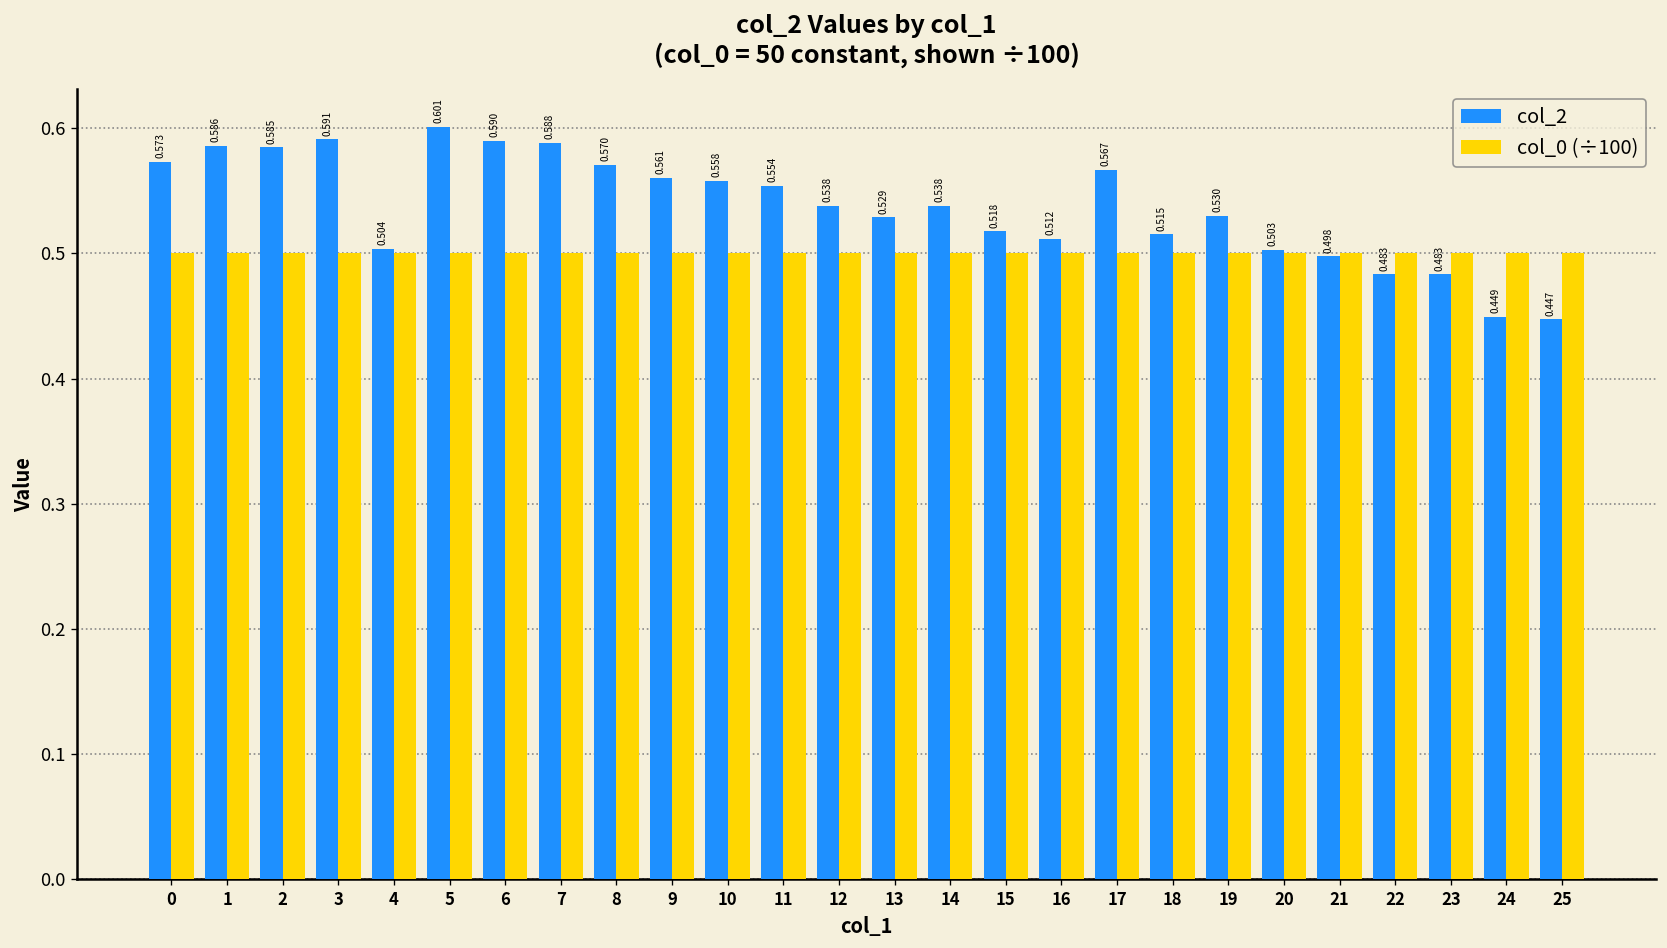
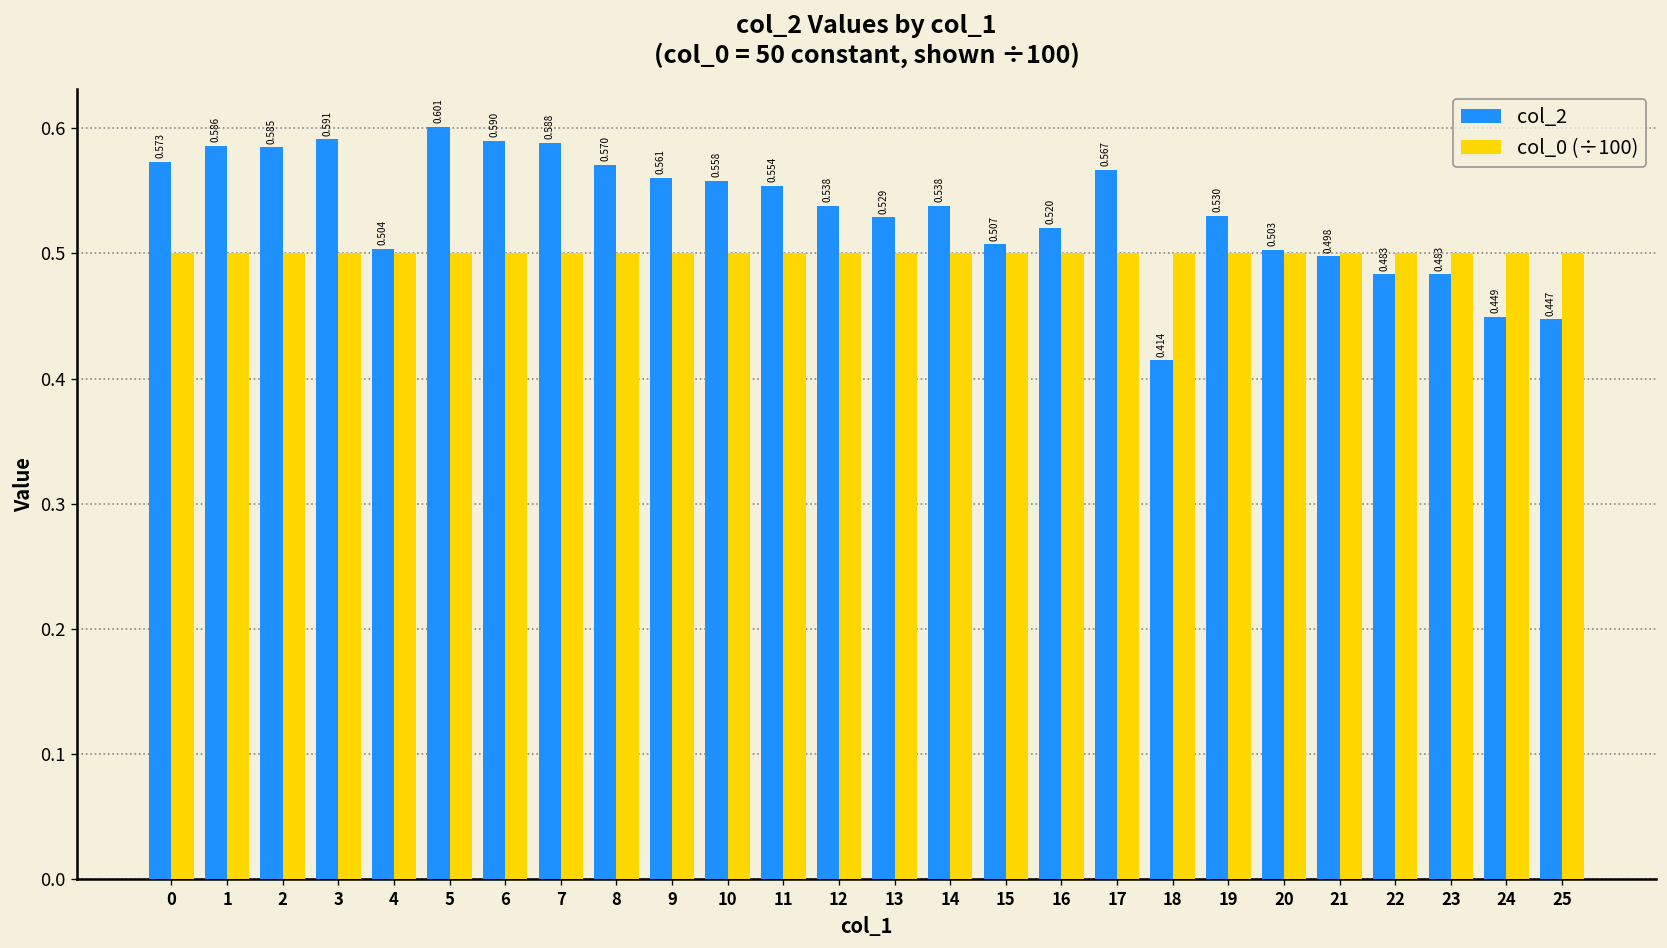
  {
    "col_2": {
      "0": 0.573,
      "1": 0.586,
      "2": 0.585,
      "3": 0.591,
      "4": 0.504,
      "5": 0.601,
      "6": 0.590,
      "7": 0.588,
      "8": 0.570,
      "9": 0.561,
      "10": 0.558,
      "11": 0.554,
      "12": 0.538,
      "13": 0.529,
      "14": 0.538,
-     "15": 0.518,
-     "16": 0.512,
+     "15": 0.507,
+     "16": 0.520,
      "17": 0.567,
-     "18": 0.515,
+     "18": 0.414,
      "19": 0.530,
      "20": 0.503,
      "21": 0.498,
      "22": 0.483,
      "23": 0.483,
      "24": 0.449,
      "25": 0.447
    },
    "col_0 (÷100)": {
      "0": 0.500,
      "1": 0.500,
      "2": 0.500,
      "3": 0.500,
      "4": 0.500,
      "5": 0.500,
      "6": 0.500,
      "7": 0.500,
      "8": 0.500,
      "9": 0.500,
      "10": 0.500,
      "11": 0.500,
      "12": 0.500,
      "13": 0.500,
      "14": 0.500,
      "15": 0.500,
      "16": 0.500,
      "17": 0.500,
      "18": 0.500,
      "19": 0.500,
      "20": 0.500,
      "21": 0.500,
      "22": 0.500,
      "23": 0.500,
      "24": 0.500,
      "25": 0.500
    }
  }
